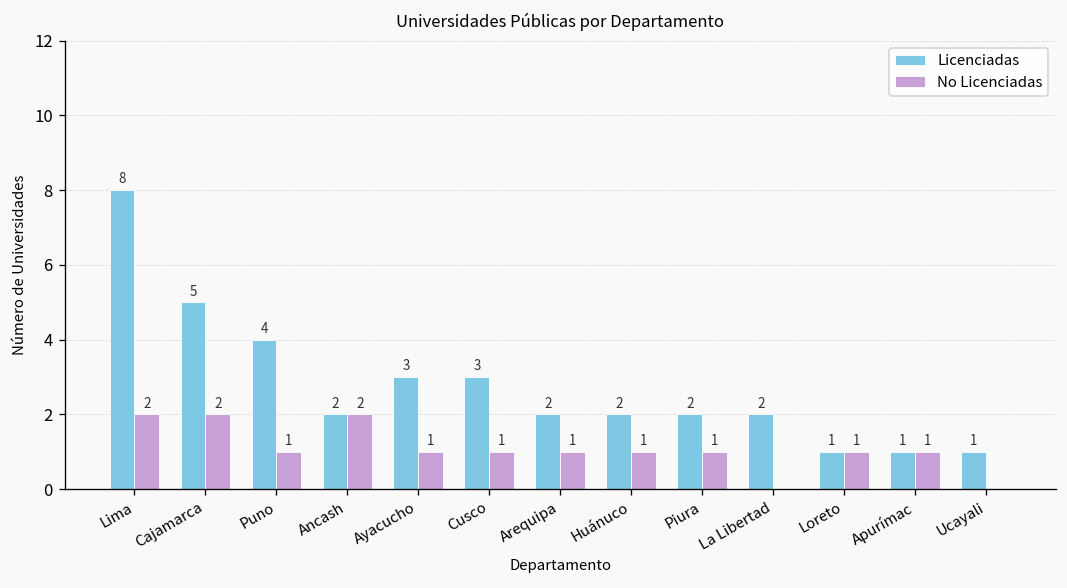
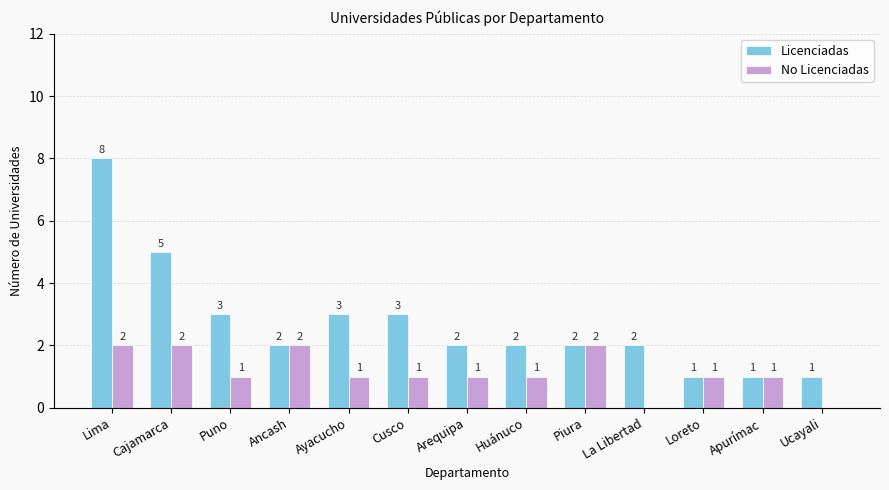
  {
    "Licenciadas": {
      "Lima": 8,
      "Cajamarca": 5,
-     "Puno": 4,
+     "Puno": 3,
      "Ancash": 2,
      "Ayacucho": 3,
      "Cusco": 3,
      "Arequipa": 2,
      "Huánuco": 2,
      "Piura": 2,
      "La Libertad": 2,
      "Loreto": 1,
      "Apurímac": 1,
      "Ucayali": 1
    },
    "No Licenciadas": {
      "Lima": 2,
      "Cajamarca": 2,
      "Puno": 1,
      "Ancash": 2,
      "Ayacucho": 1,
      "Cusco": 1,
      "Arequipa": 1,
      "Huánuco": 1,
-     "Piura": 1,
+     "Piura": 2,
      "Loreto": 1,
      "Apurímac": 1
    }
  }
